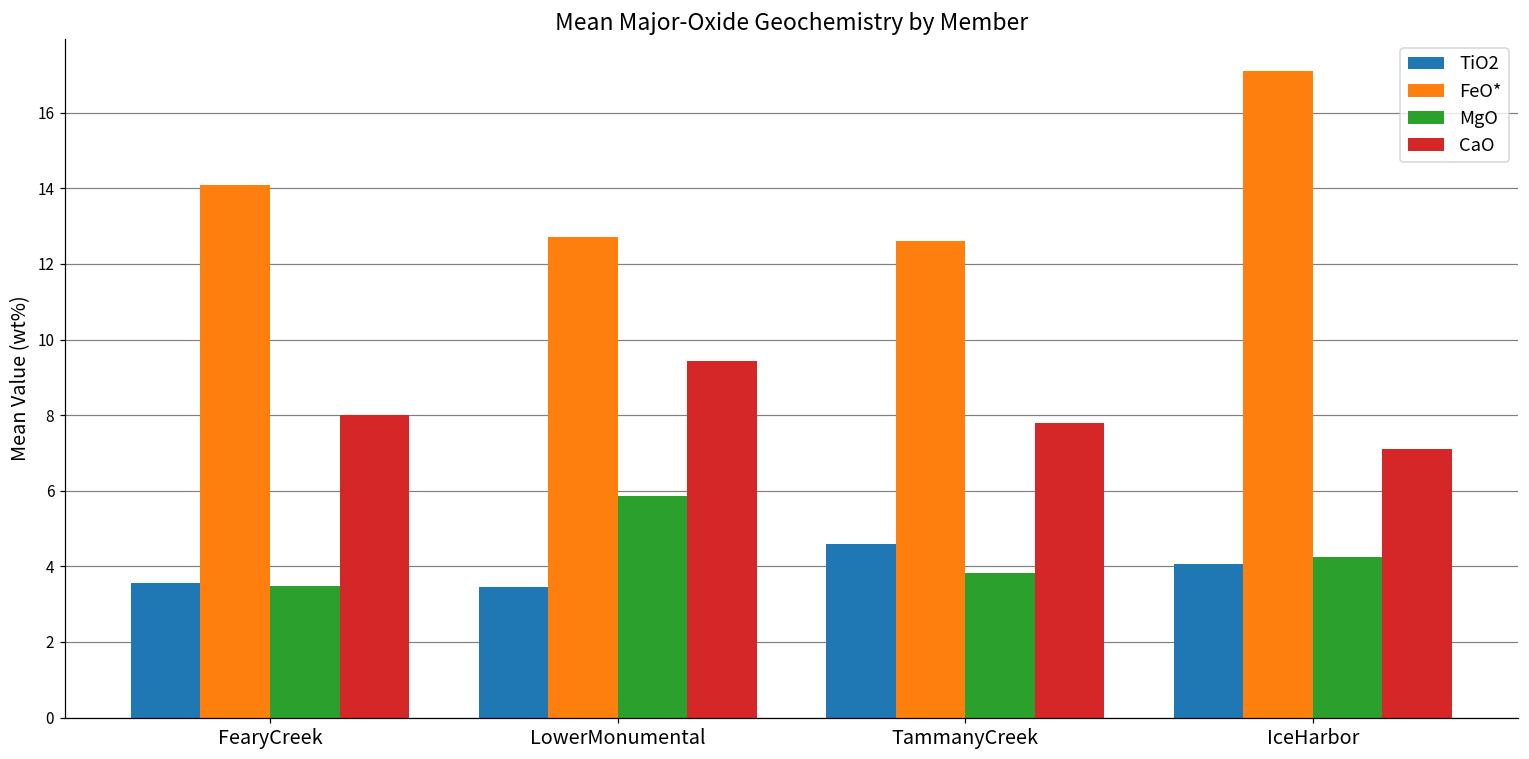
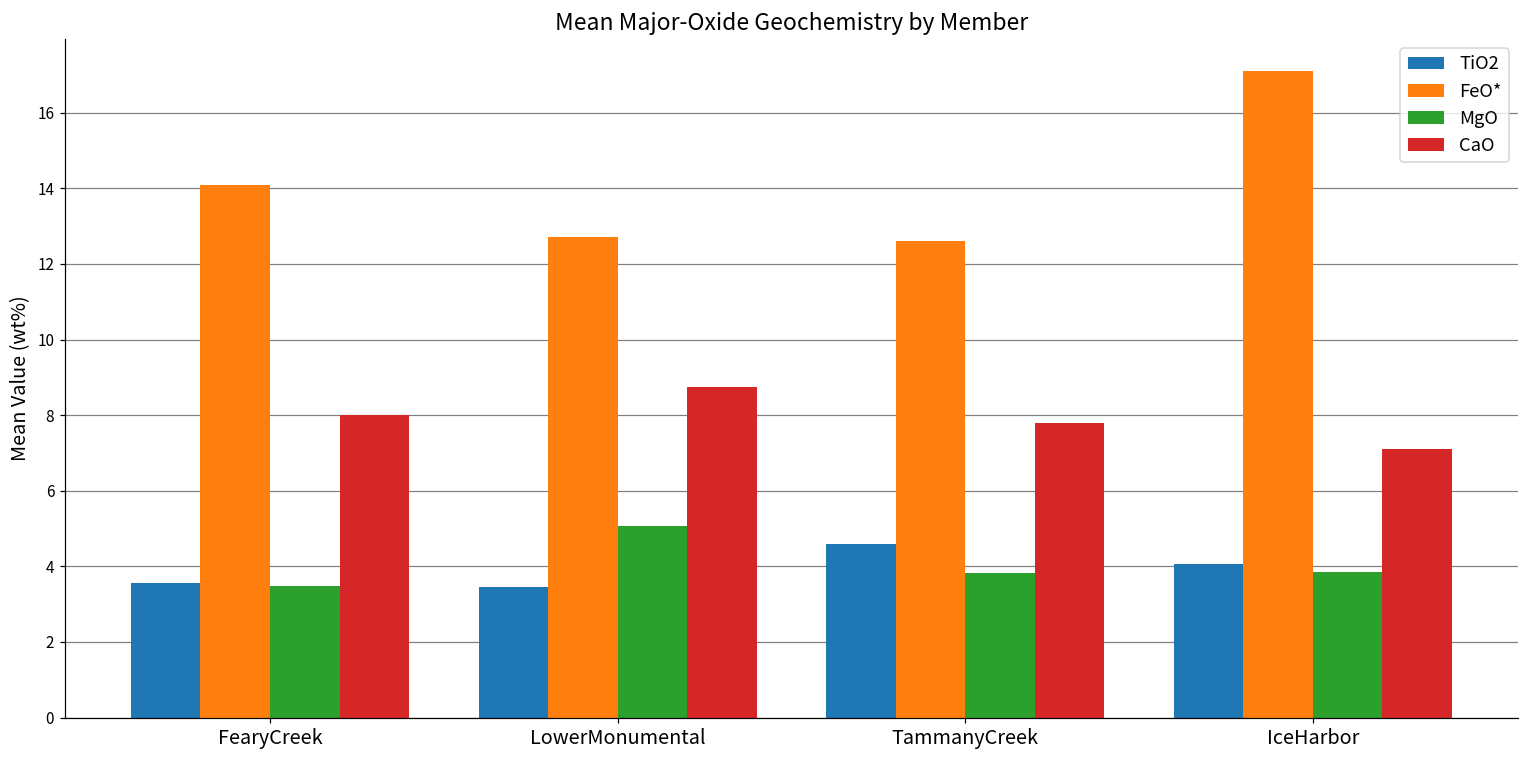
  {
    "TiO2": {
      "FearyCreek": 3.6,
      "LowerMonumental": 3.5,
      "TammanyCreek": 4.6,
      "IceHarbor": 4.1
    },
    "FeO*": {
      "FearyCreek": 14.1,
      "LowerMonumental": 12.7,
      "TammanyCreek": 12.6,
      "IceHarbor": 17.1
    },
    "MgO": {
      "FearyCreek": 3.5,
-     "LowerMonumental": 5.9,
+     "LowerMonumental": 5.1,
      "TammanyCreek": 3.8,
-     "IceHarbor": 4.2
+     "IceHarbor": 3.9
    },
    "CaO": {
      "FearyCreek": 8.0,
-     "LowerMonumental": 9.4,
+     "LowerMonumental": 8.8,
      "TammanyCreek": 7.8,
      "IceHarbor": 7.1
    }
  }
